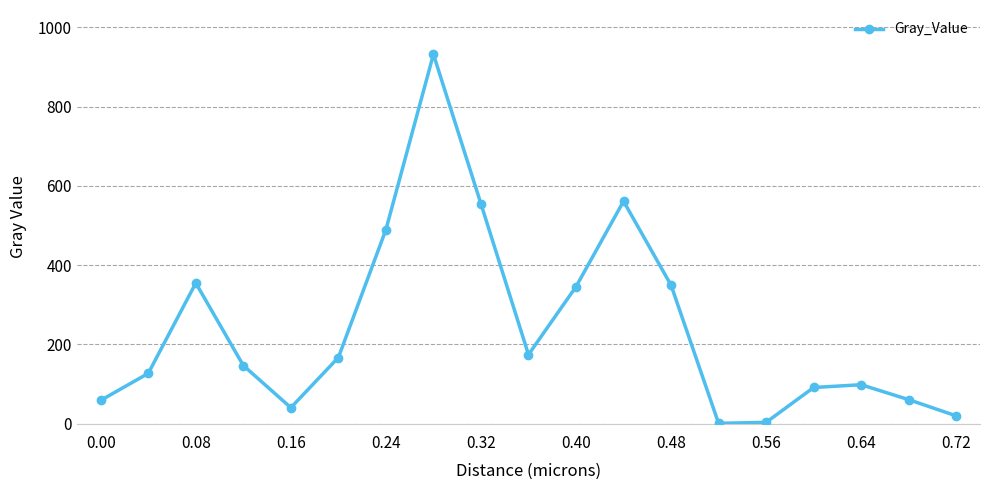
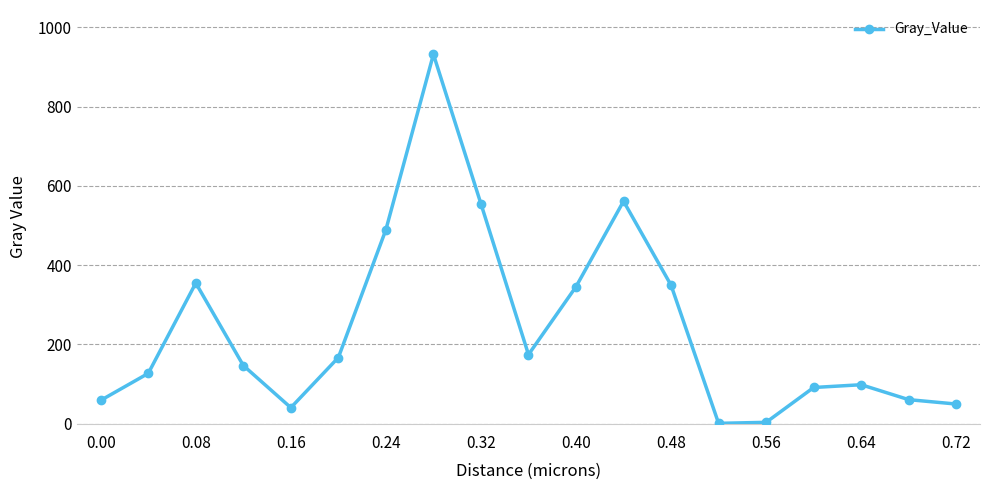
  {
    "0.00": 60,
    "0.08": 350,
    "0.16": 40,
    "0.24": 490,
    "0.32": 550,
    "0.40": 350,
    "0.48": 350,
    "0.56": 0,
    "0.64": 100,
-   "0.72": 20
+   "0.72": 50
  }
